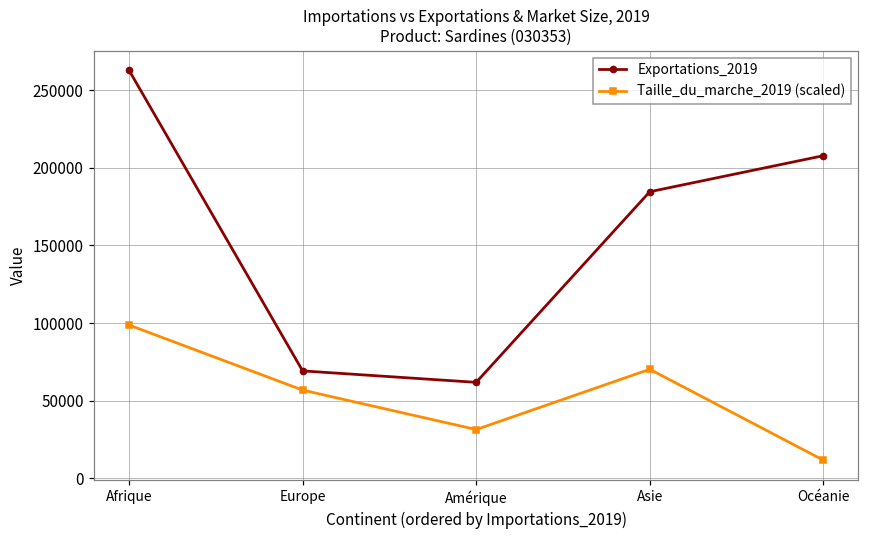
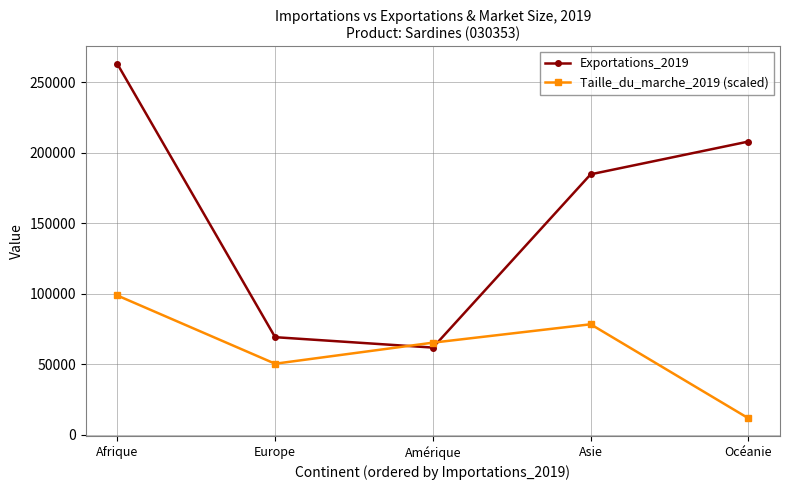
  {
    "Exportations_2019": {
      "Afrique": 263000,
      "Europe": 69000,
      "Amérique": 62000,
      "Asie": 185000,
      "Océanie": 208000
    },
    "Taille_du_marche_2019 (scaled)": {
      "Afrique": 99000,
-     "Europe": 57000,
-     "Amérique": 31000,
-     "Asie": 70000,
+     "Europe": 50000,
+     "Amérique": 65000,
+     "Asie": 78000,
      "Océanie": 12000
    }
  }
